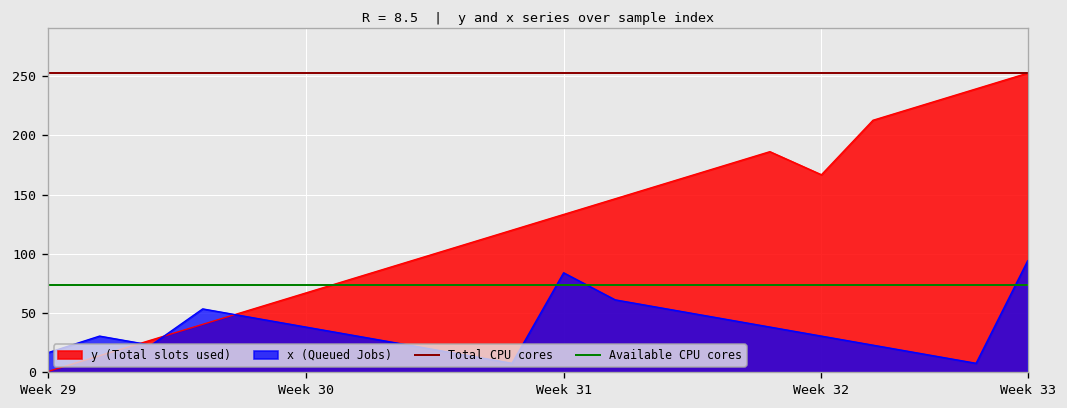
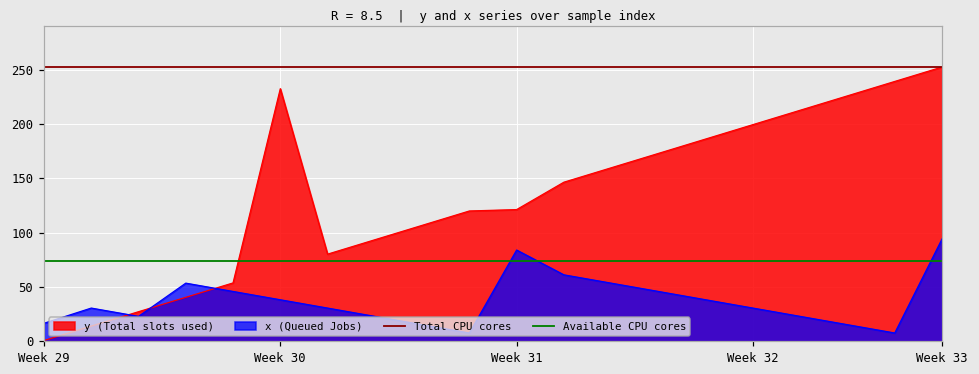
  {
    "y (Total slots used)": {
      "Week 29": 0,
-     "Week 30": 70,
-     "Week 31": 130,
-     "Week 32": 170,
+     "Week 30": 230,
+     "Week 31": 120,
+     "Week 32": 200,
      "Week 33": 250
    },
    "x (Queued Jobs)": {
      "Week 29": 20,
      "Week 30": 40,
      "Week 31": 80,
      "Week 32": 30,
      "Week 33": 90
    }
  }
